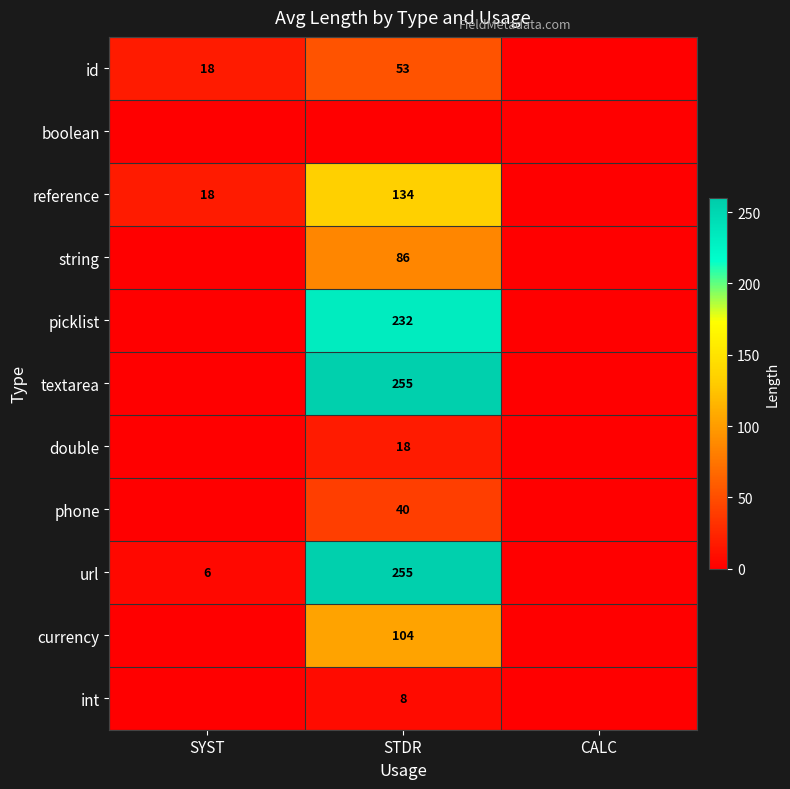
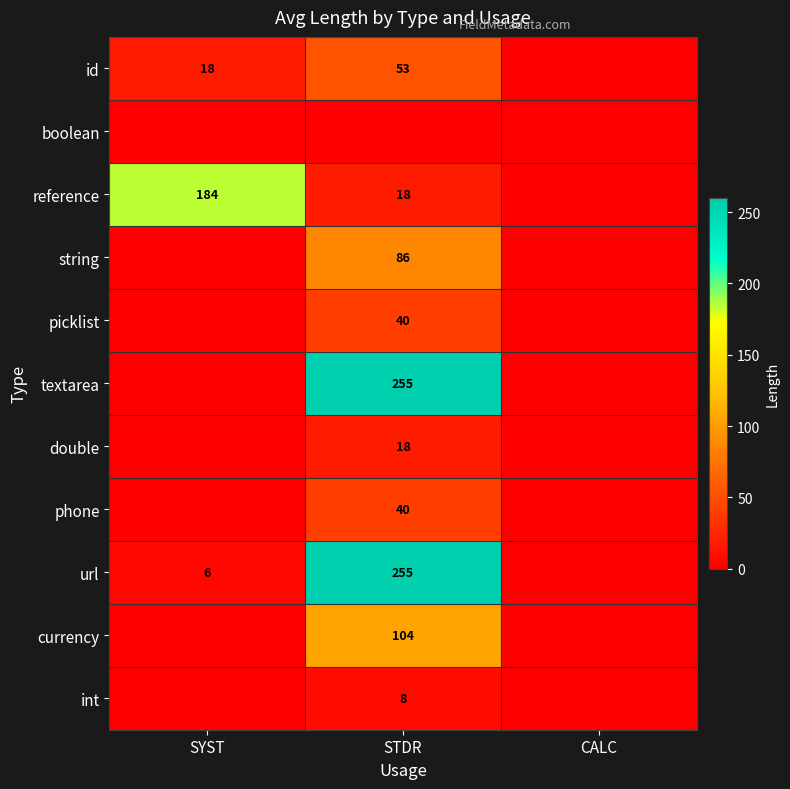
  {
    "id": {
      "SYST": 18,
      "STDR": 53
    },
    "reference": {
-     "SYST": 18,
-     "STDR": 134
+     "SYST": 184,
+     "STDR": 18
    },
    "string": {
      "STDR": 86
    },
    "picklist": {
-     "STDR": 232
+     "STDR": 40
    },
    "textarea": {
      "STDR": 255
    },
    "double": {
      "STDR": 18
    },
    "phone": {
      "STDR": 40
    },
    "url": {
      "SYST": 6,
      "STDR": 255
    },
    "currency": {
      "STDR": 104
    },
    "int": {
      "STDR": 8
    }
  }
